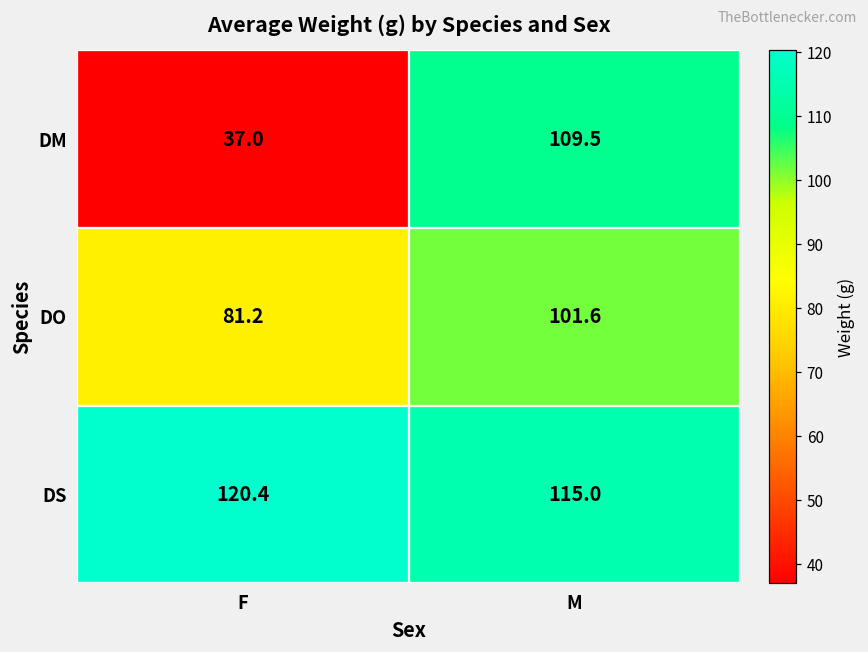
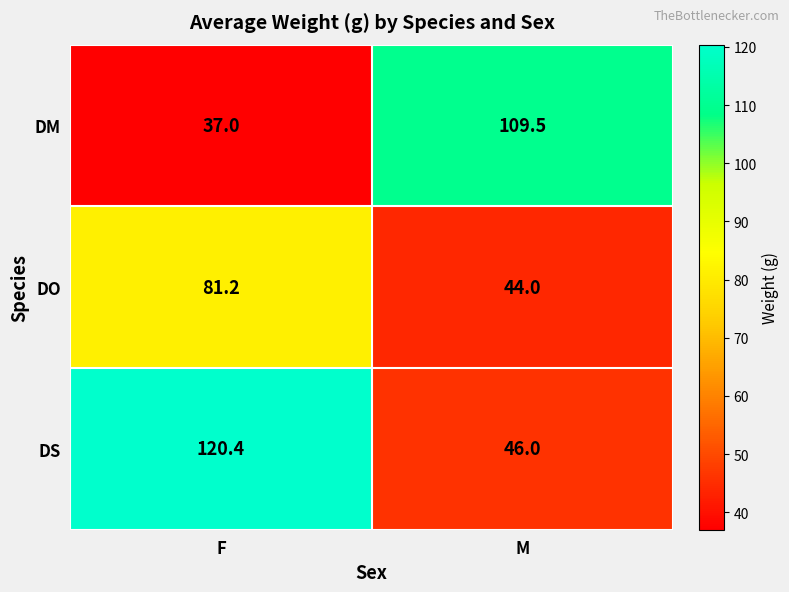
  {
    "DM": {
      "F": 37.0,
      "M": 109.5
    },
    "DO": {
      "F": 81.2,
-     "M": 101.6
+     "M": 44.0
    },
    "DS": {
      "F": 120.4,
-     "M": 115.0
+     "M": 46.0
    }
  }
